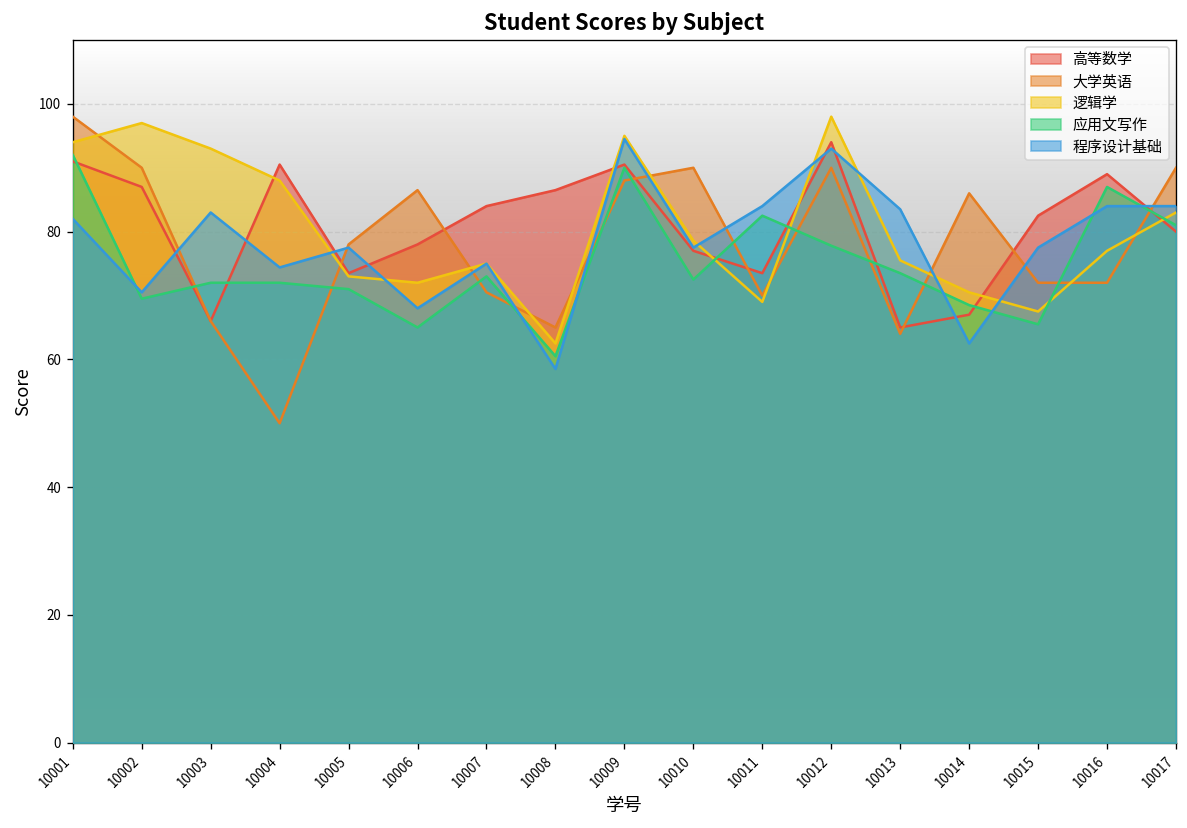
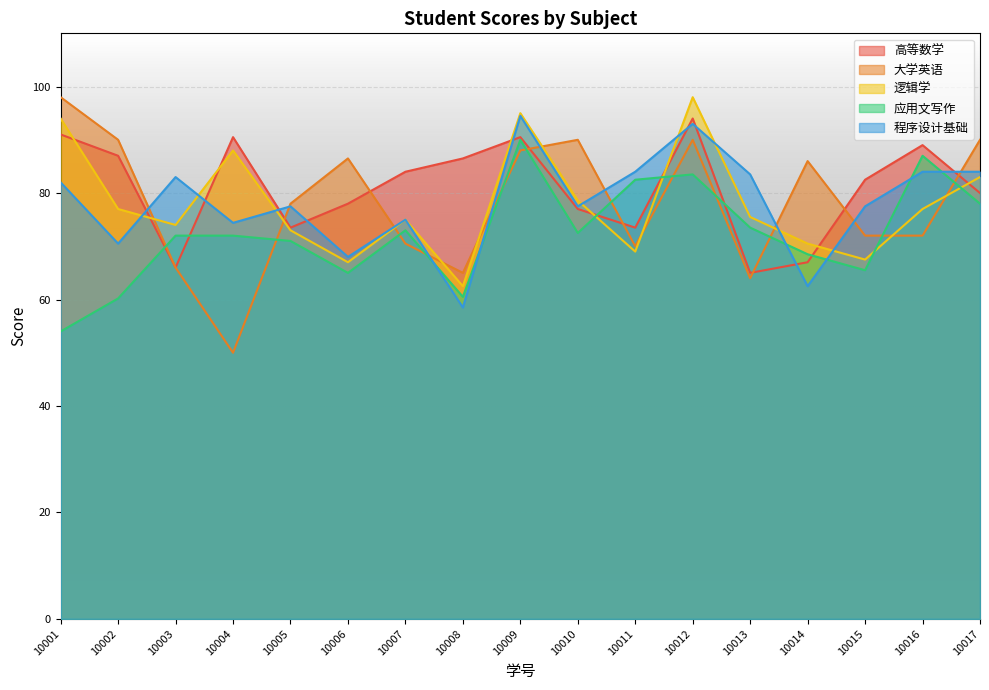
  {
    "逻辑学": {
      "10001": 94,
-     "10002": 97,
-     "10003": 93,
+     "10002": 77,
+     "10003": 74,
      "10004": 88,
      "10005": 73,
-     "10006": 72,
+     "10006": 67,
      "10008": 63,
      "10009": 95,
      "10010": 79,
      "10011": 69,
      "10012": 98,
      "10013": 76,
      "10014": 71,
      "10015": 68,
      "10016": 77,
      "10017": 83
    },
    "应用文写作": {
-     "10001": 92,
-     "10002": 70,
+     "10001": 54,
+     "10002": 60,
      "10003": 72,
      "10004": 72,
      "10005": 71,
      "10006": 65,
      "10007": 73,
      "10008": 61,
      "10009": 90,
      "10010": 73,
      "10011": 83,
-     "10012": 78,
+     "10012": 84,
      "10013": 74,
      "10014": 69,
      "10015": 66,
      "10016": 87,
-     "10017": 81
+     "10017": 78
    },
    "程序设计基础": {
      "10001": 82,
      "10002": 71,
      "10003": 83,
      "10004": 74,
      "10005": 78,
      "10006": 68,
      "10008": 59,
      "10009": 95,
      "10010": 78,
      "10011": 84,
      "10012": 93,
      "10013": 84,
      "10014": 63,
      "10015": 78,
      "10016": 84,
      "10017": 84
    }
  }
